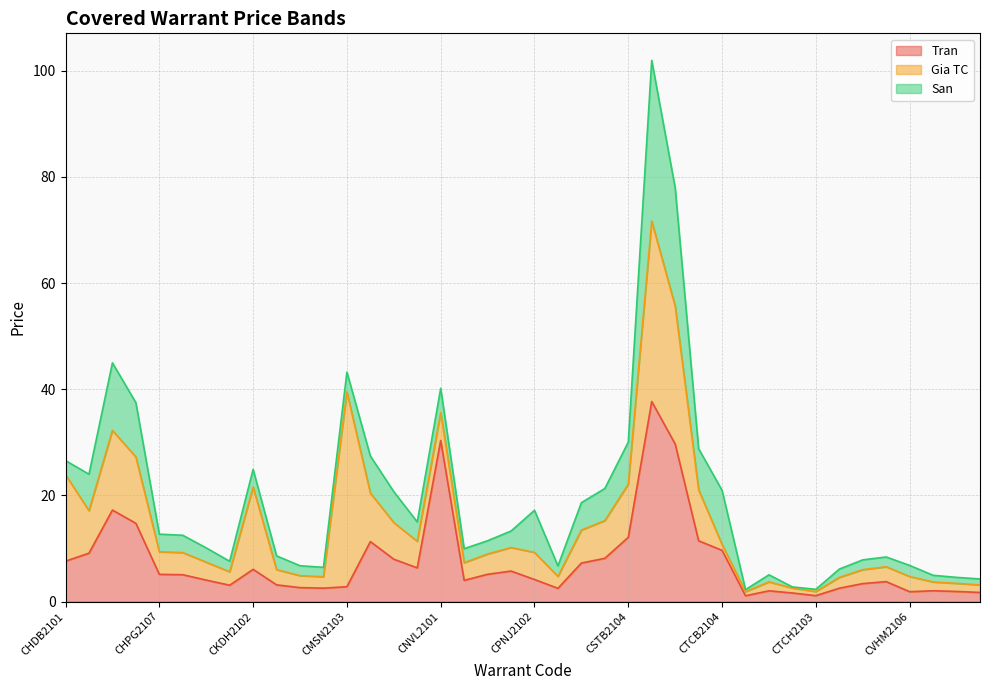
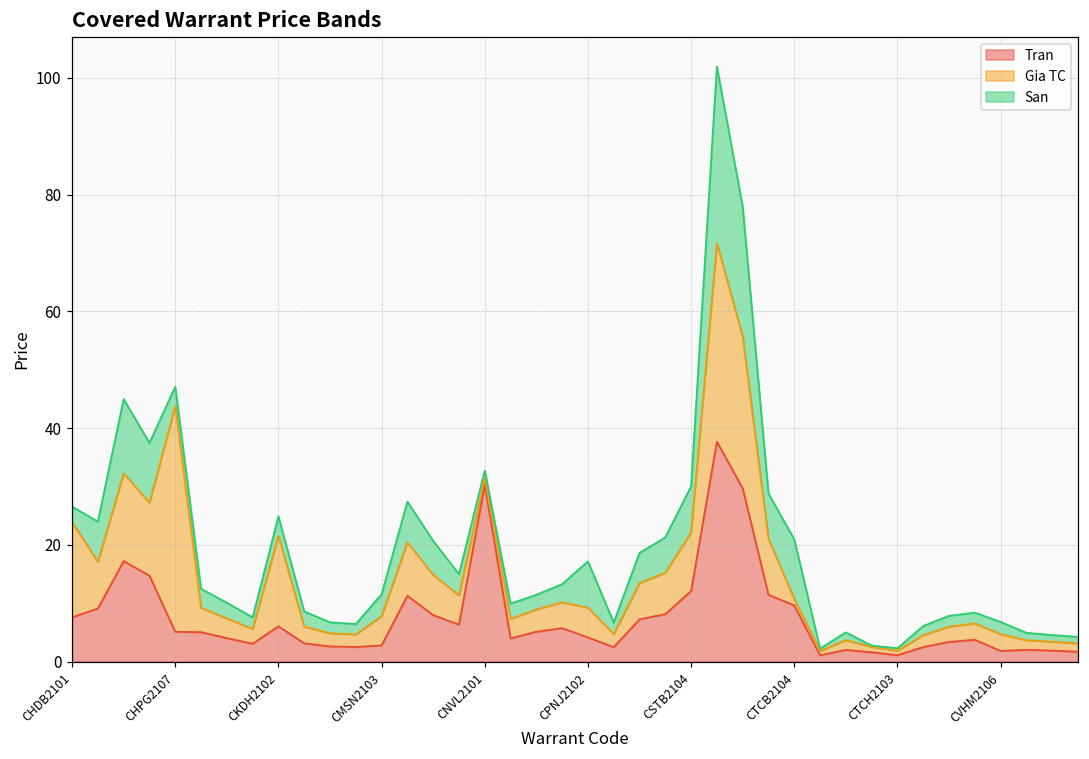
  {
    "Tran": {
      "CHDB2101": 8,
      "CHPG2107": 5,
      "CKDH2102": 6,
      "CMSN2103": 3,
      "CNVL2101": 30,
      "CPNJ2102": 4,
      "CSTB2104": 12,
      "CTCB2104": 10,
      "CTCH2103": 1,
      "CVHM2106": 2
    },
    "Gia TC": {
      "CHDB2101": 16,
-     "CHPG2107": 4,
+     "CHPG2107": 39,
      "CKDH2102": 16,
-     "CMSN2103": 37,
-     "CNVL2101": 5,
+     "CMSN2103": 5,
+     "CNVL2101": 1,
      "CPNJ2102": 5,
      "CSTB2104": 10,
      "CTCB2104": 1,
      "CVHM2106": 3
    },
    "San": {
      "CHDB2101": 3,
      "CHPG2107": 3,
      "CKDH2102": 3,
      "CMSN2103": 4,
-     "CNVL2101": 5,
+     "CNVL2101": 1,
      "CPNJ2102": 8,
      "CSTB2104": 8,
      "CTCB2104": 10,
      "CVHM2106": 2
    }
  }
